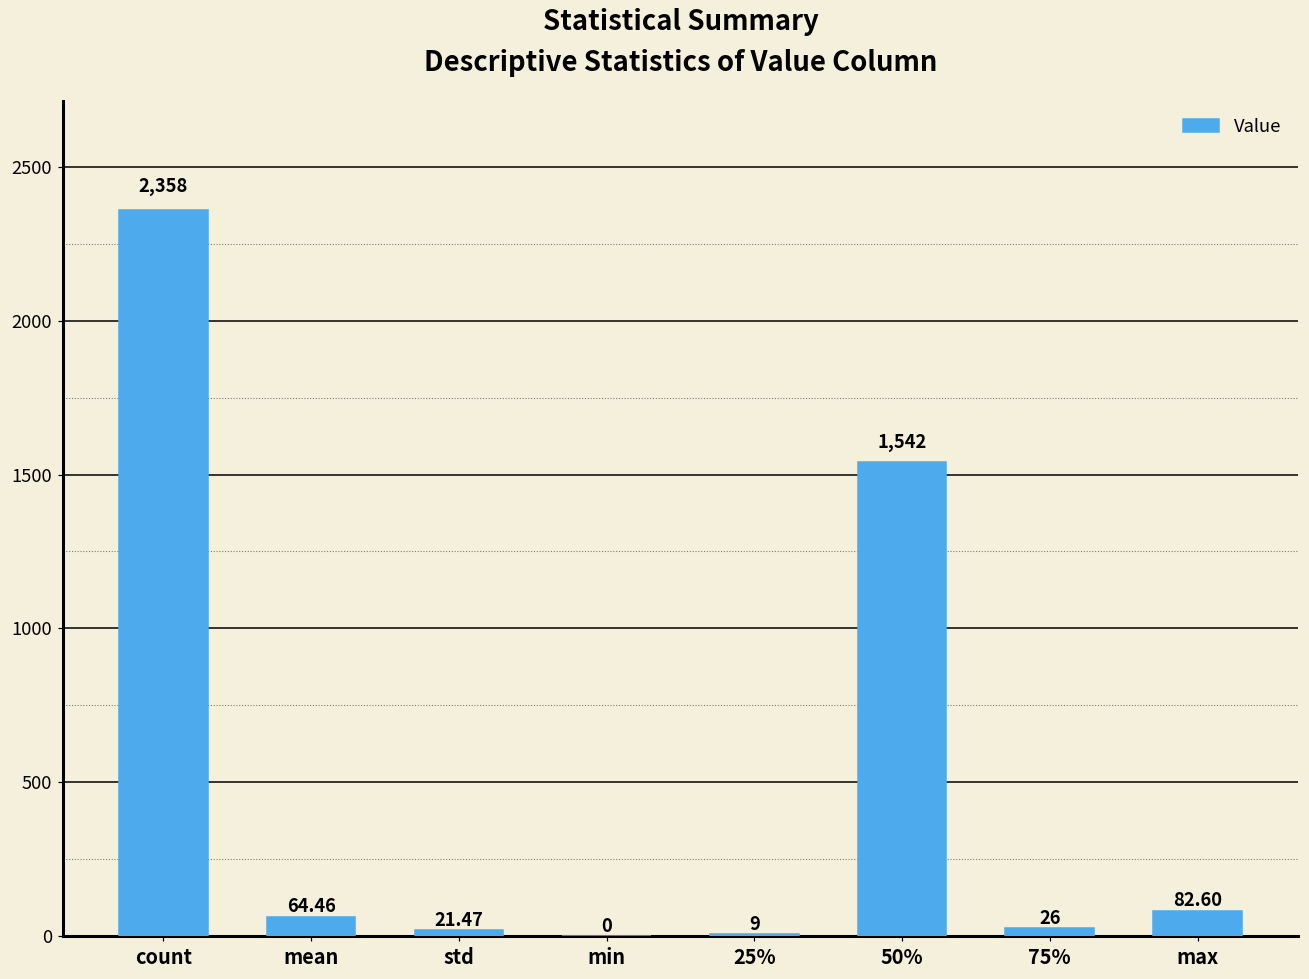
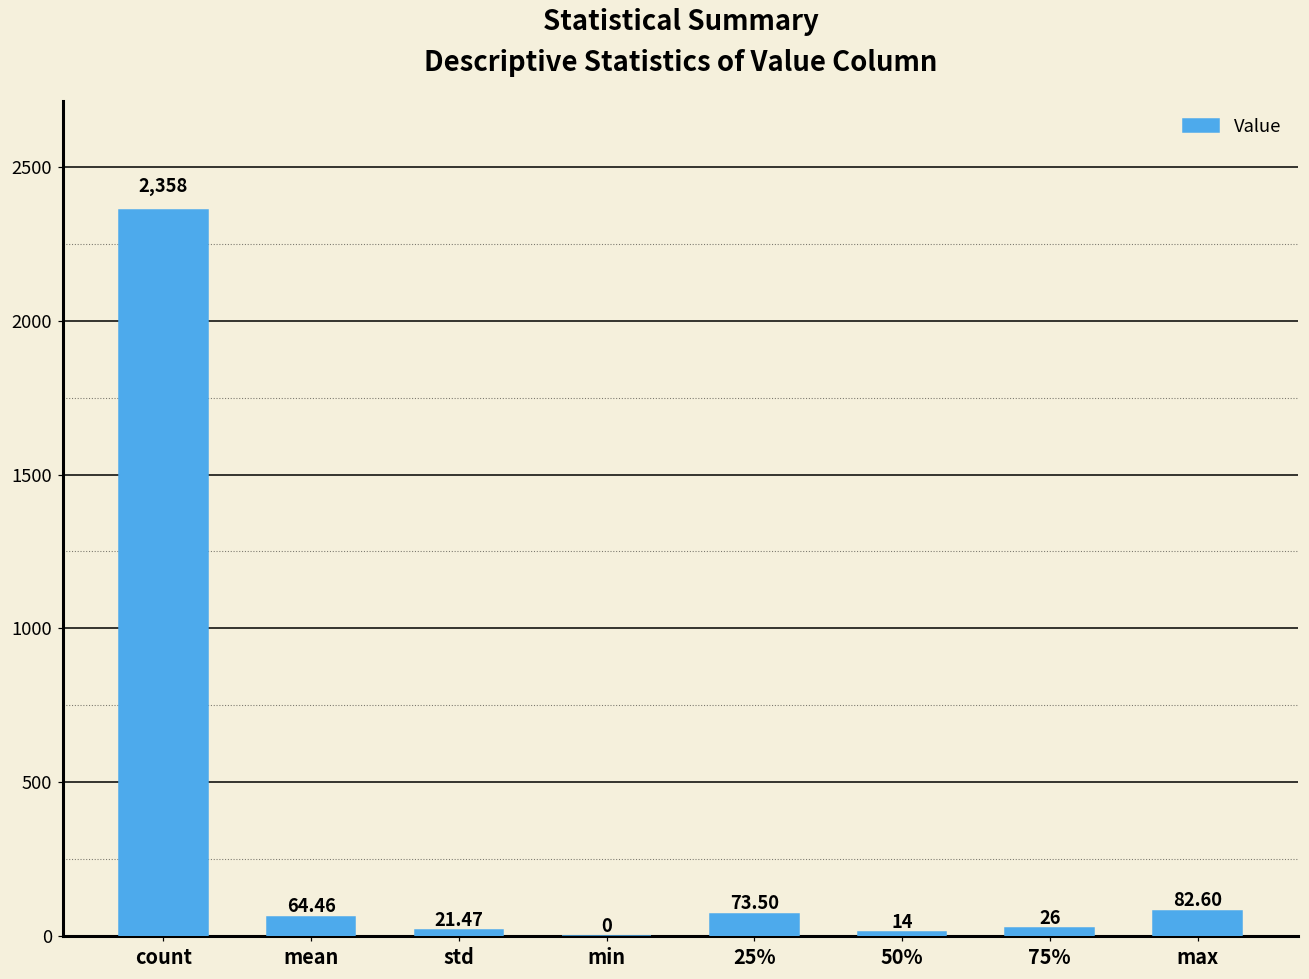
  {
    "count": "2,358",
    "mean": "64.46",
    "std": "21.47",
    "min": "0",
-   "25%": "9",
-   "50%": "1,542",
+   "25%": "73.50",
+   "50%": "14",
    "75%": "26",
    "max": "82.60"
  }
